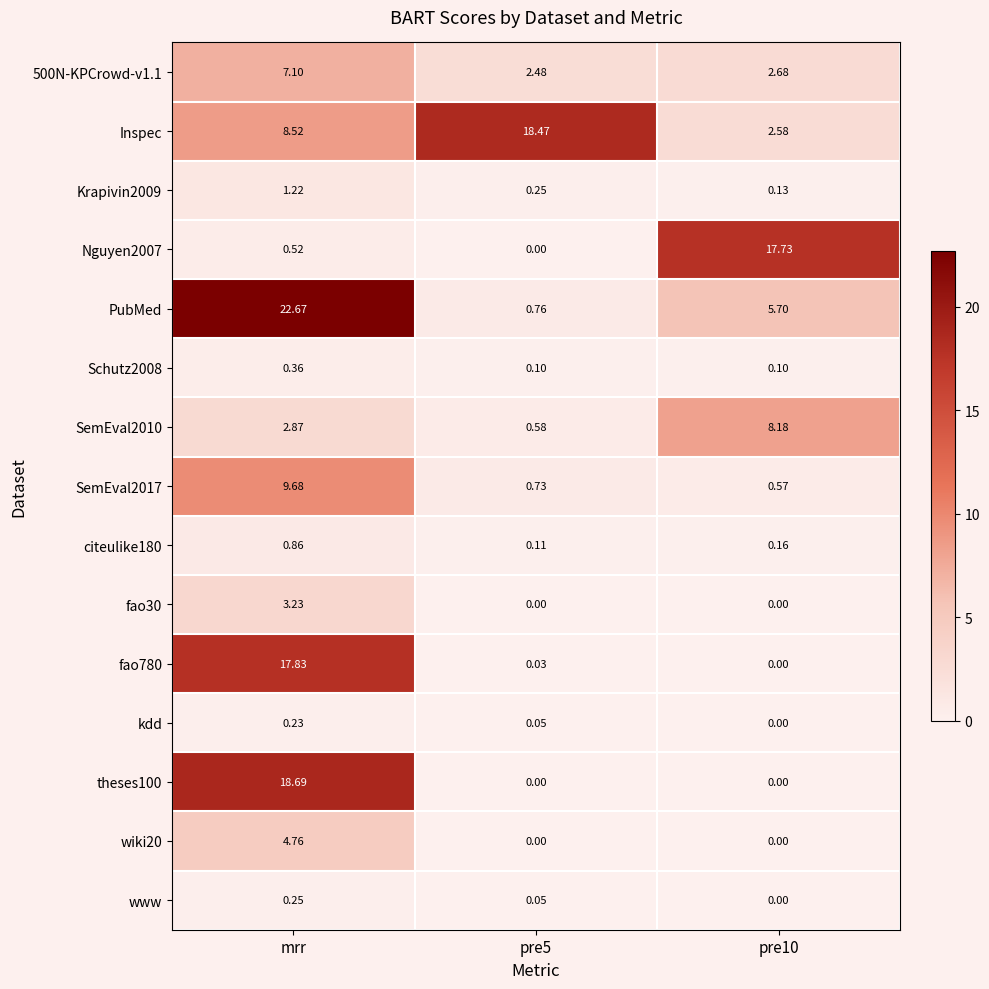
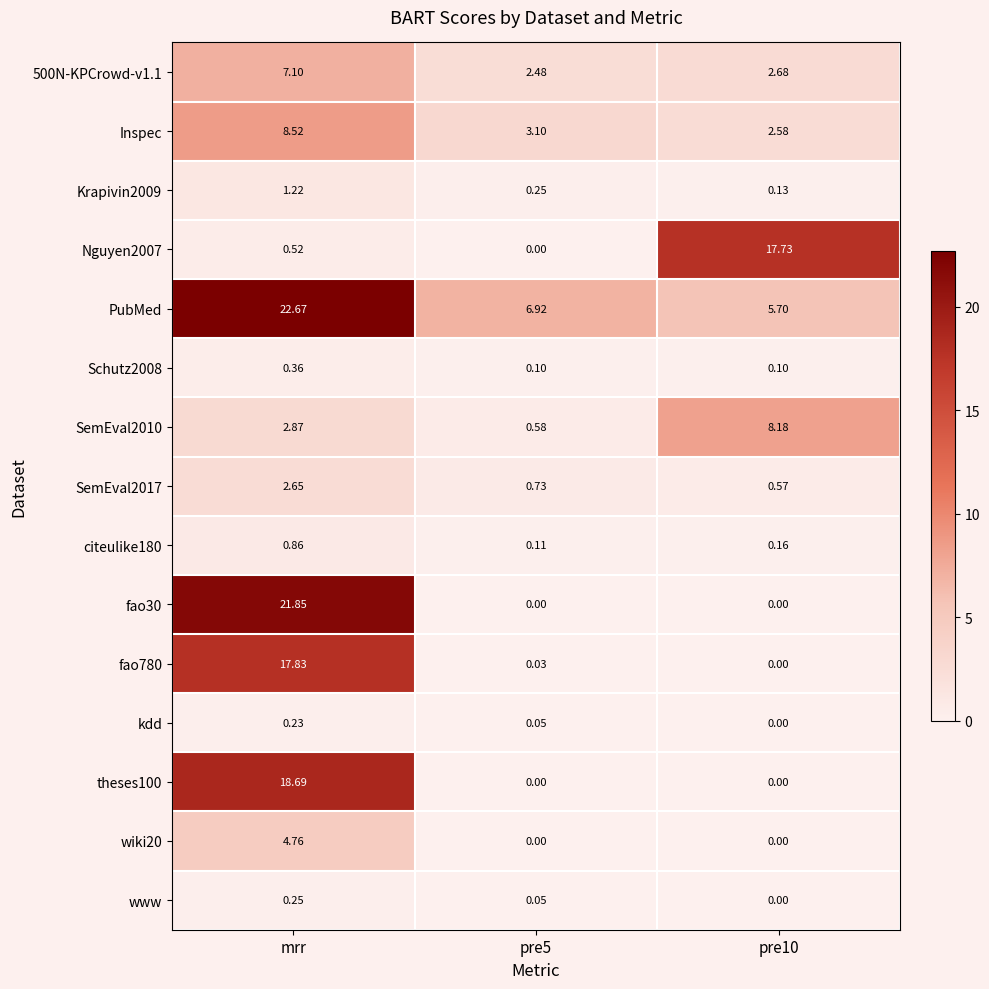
  {
    "500N-KPCrowd-v1.1": {
      "mrr": 7.10,
      "pre5": 2.48,
      "pre10": 2.68
    },
    "Inspec": {
      "mrr": 8.52,
-     "pre5": 18.47,
+     "pre5": 3.10,
      "pre10": 2.58
    },
    "Krapivin2009": {
      "mrr": 1.22,
      "pre5": 0.25,
      "pre10": 0.13
    },
    "Nguyen2007": {
      "mrr": 0.52,
      "pre5": 0.00,
      "pre10": 17.73
    },
    "PubMed": {
      "mrr": 22.67,
-     "pre5": 0.76,
+     "pre5": 6.92,
      "pre10": 5.70
    },
    "Schutz2008": {
      "mrr": 0.36,
      "pre5": 0.10,
      "pre10": 0.10
    },
    "SemEval2010": {
      "mrr": 2.87,
      "pre5": 0.58,
      "pre10": 8.18
    },
    "SemEval2017": {
-     "mrr": 9.68,
+     "mrr": 2.65,
      "pre5": 0.73,
      "pre10": 0.57
    },
    "citeulike180": {
      "mrr": 0.86,
      "pre5": 0.11,
      "pre10": 0.16
    },
    "fao30": {
-     "mrr": 3.23,
+     "mrr": 21.85,
      "pre5": 0.00,
      "pre10": 0.00
    },
    "fao780": {
      "mrr": 17.83,
      "pre5": 0.03,
      "pre10": 0.00
    },
    "kdd": {
      "mrr": 0.23,
      "pre5": 0.05,
      "pre10": 0.00
    },
    "theses100": {
      "mrr": 18.69,
      "pre5": 0.00,
      "pre10": 0.00
    },
    "wiki20": {
      "mrr": 4.76,
      "pre5": 0.00,
      "pre10": 0.00
    },
    "www": {
      "mrr": 0.25,
      "pre5": 0.05,
      "pre10": 0.00
    }
  }
